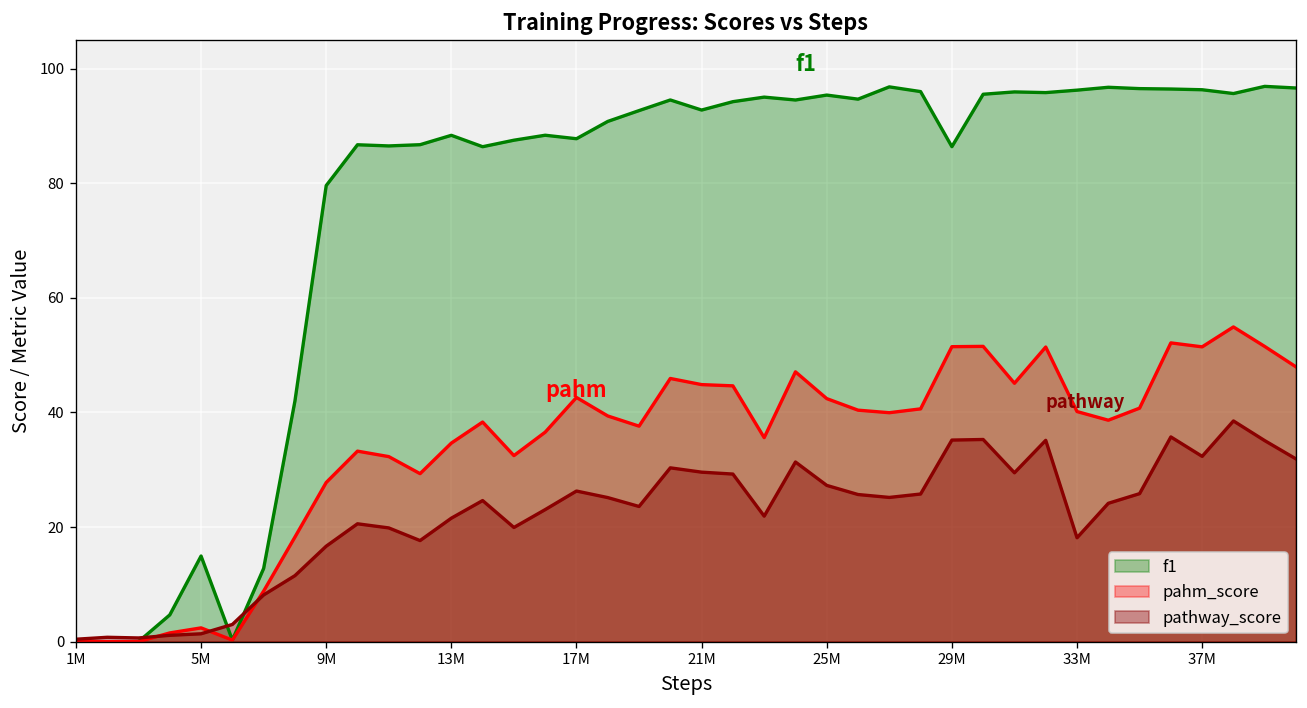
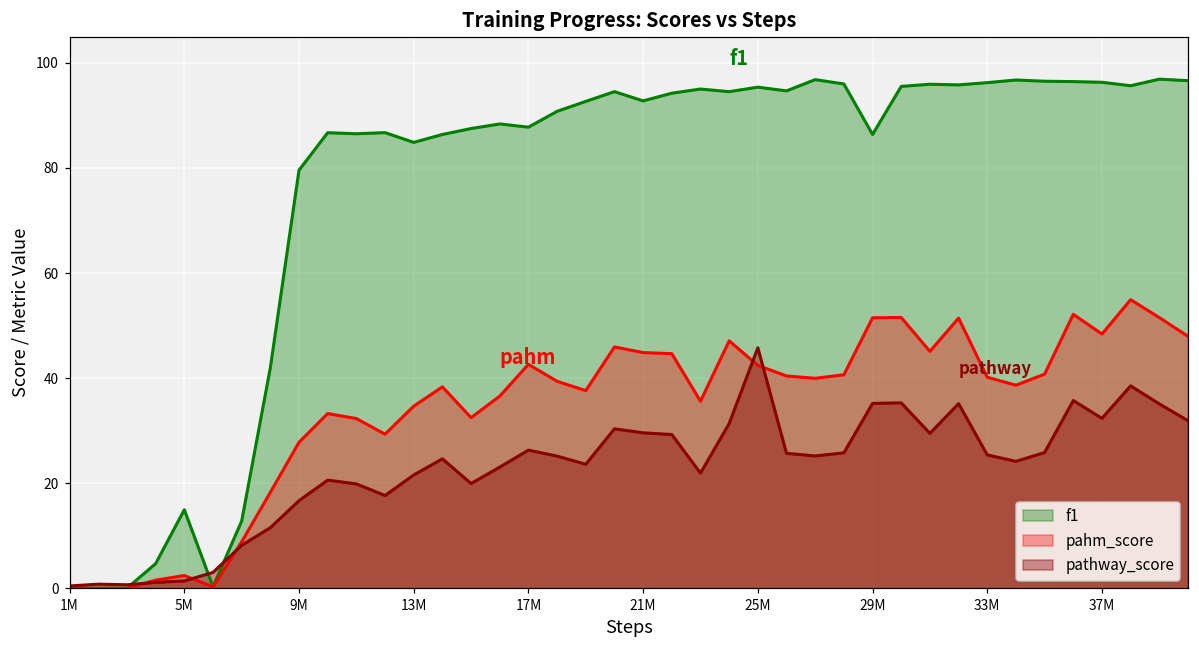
  {
    "f1": {
      "5M": 15,
      "9M": 80,
-     "13M": 88,
+     "13M": 85,
      "17M": 88,
      "21M": 93,
      "25M": 95,
      "29M": 86,
      "33M": 96,
      "37M": 96
    },
    "pahm_score": {
      "5M": 2,
      "9M": 28,
      "13M": 35,
      "17M": 43,
      "21M": 45,
      "25M": 42,
      "29M": 51,
      "33M": 40,
-     "37M": 51
+     "37M": 48
    },
    "pathway_score": {
      "5M": 1,
      "9M": 17,
      "13M": 22,
      "17M": 26,
      "21M": 30,
-     "25M": 27,
+     "25M": 46,
      "29M": 35,
-     "33M": 18,
+     "33M": 25,
      "37M": 32
    }
  }
